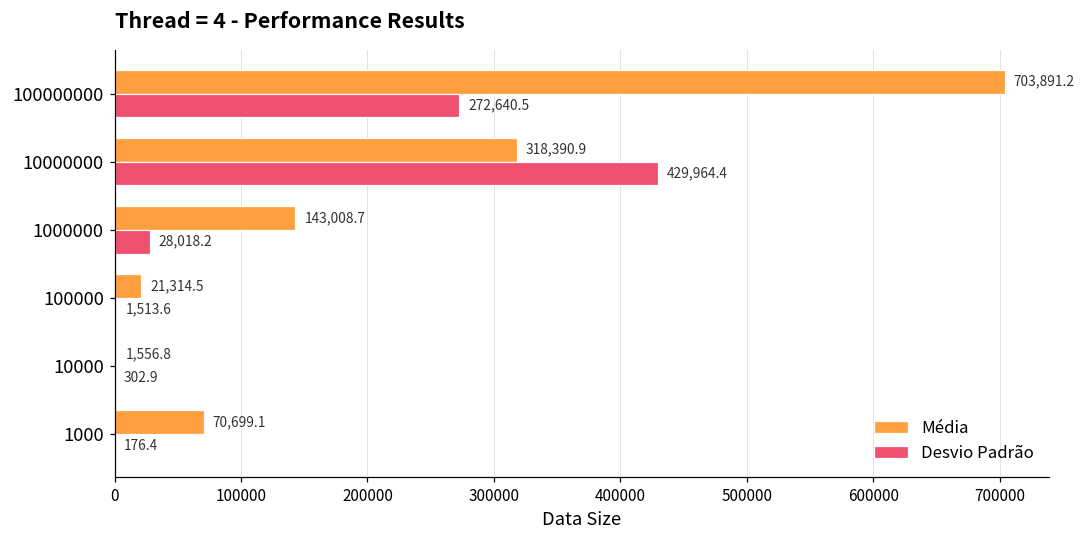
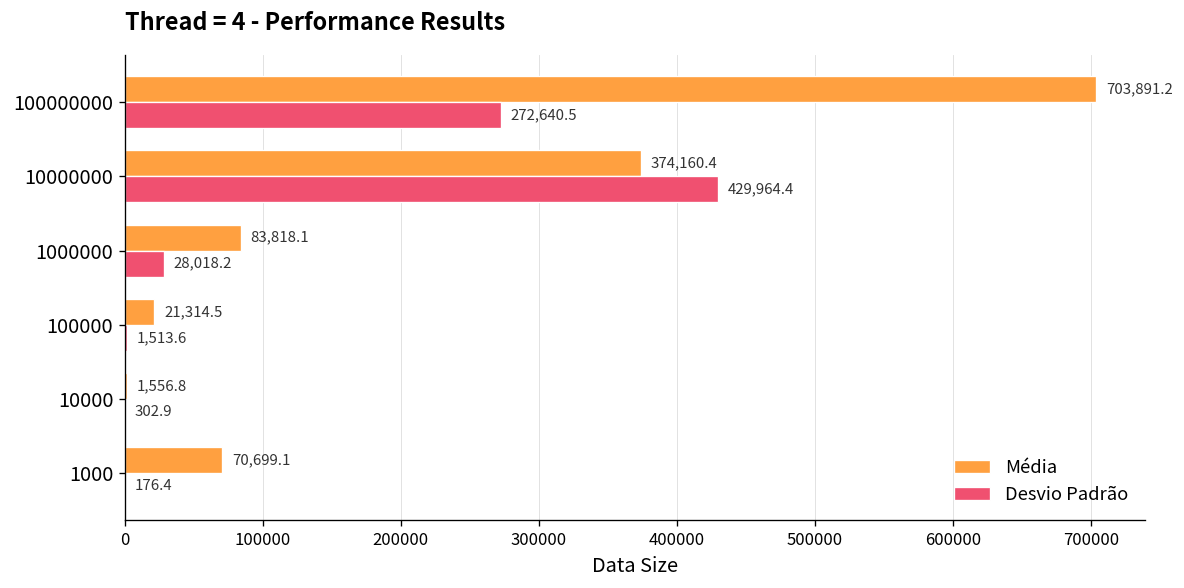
  {
    "Média": {
      "100000000": "703,891.2",
-     "10000000": "318,390.9",
-     "1000000": "143,008.7",
+     "10000000": "374,160.4",
+     "1000000": "83,818.1",
      "100000": "21,314.5",
      "10000": "1,556.8",
      "1000": "70,699.1"
    },
    "Desvio Padrão": {
      "100000000": "272,640.5",
      "10000000": "429,964.4",
      "1000000": "28,018.2",
      "100000": "1,513.6",
      "10000": "302.9",
      "1000": "176.4"
    }
  }
